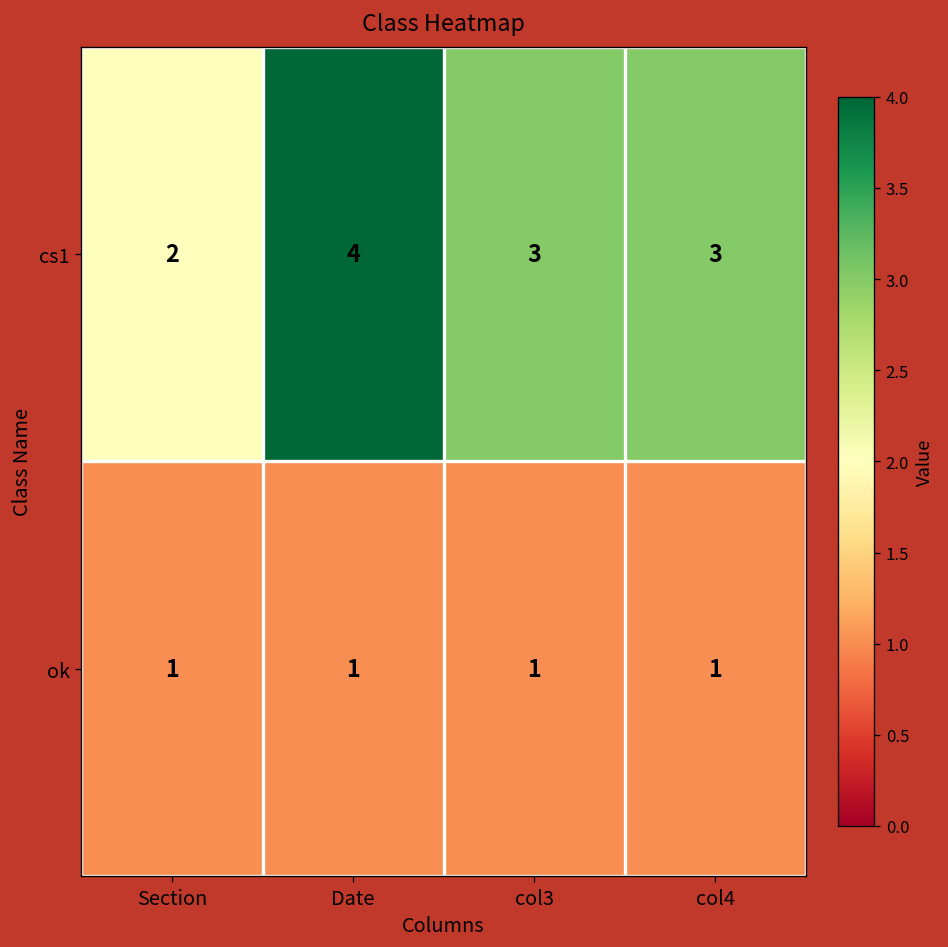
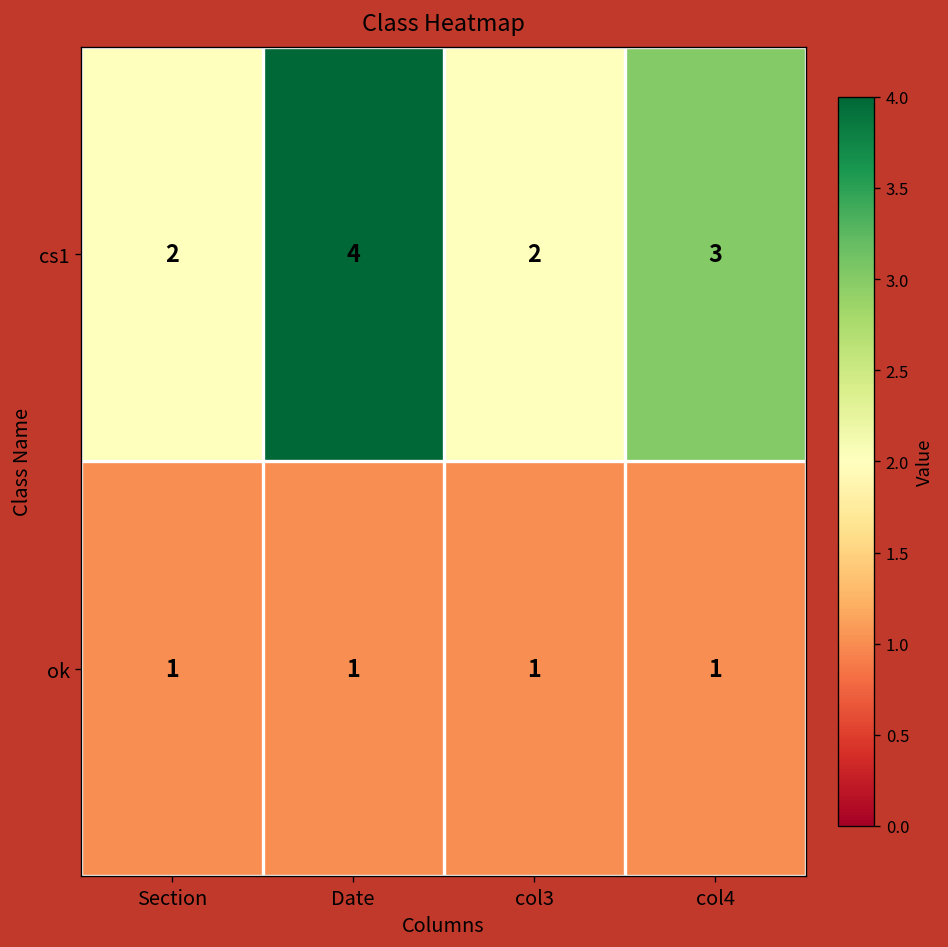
  {
    "cs1": {
      "Section": 2,
      "Date": 4,
-     "col3": 3,
+     "col3": 2,
      "col4": 3
    },
    "ok": {
      "Section": 1,
      "Date": 1,
      "col3": 1,
      "col4": 1
    }
  }
